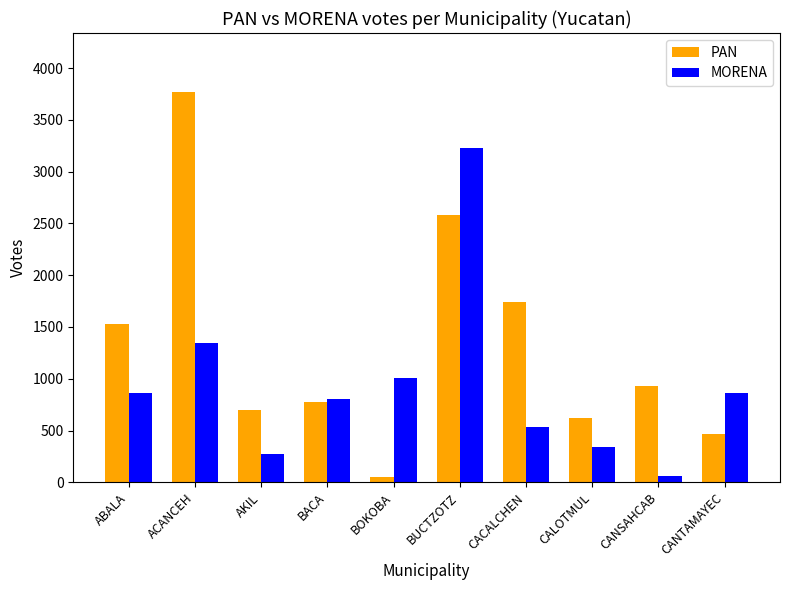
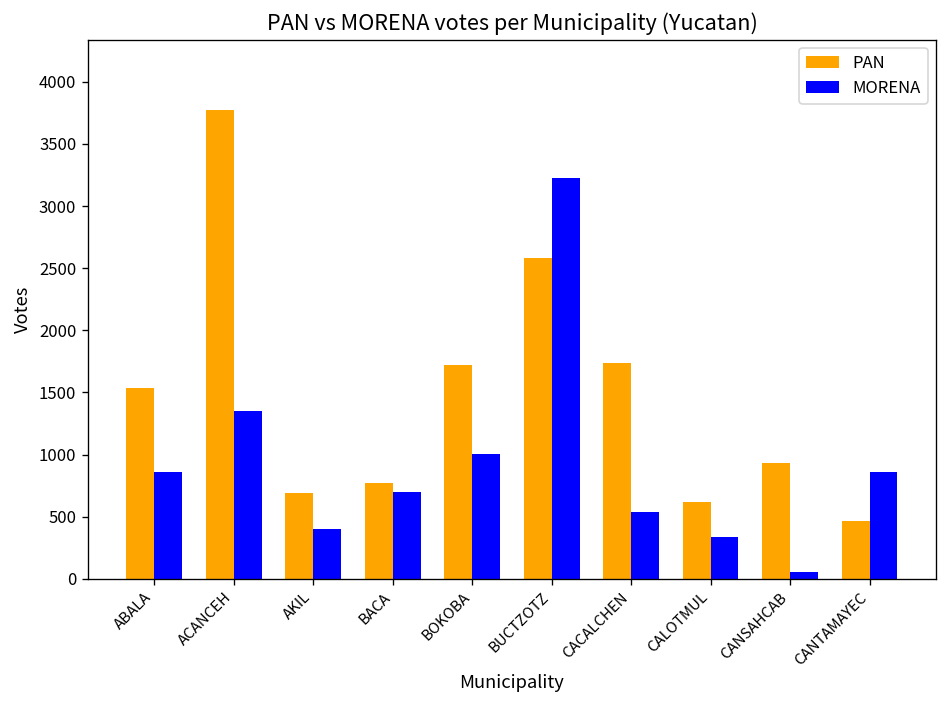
  {
    "PAN": {
      "ABALA": 1530,
      "ACANCEH": 3770,
      "AKIL": 690,
      "BACA": 770,
-     "BOKOBA": 50,
+     "BOKOBA": 1720,
      "BUCTZOTZ": 2580,
      "CACALCHEN": 1740,
      "CALOTMUL": 620,
      "CANSAHCAB": 930,
      "CANTAMAYEC": 470
    },
    "MORENA": {
      "ABALA": 860,
      "ACANCEH": 1350,
-     "AKIL": 270,
-     "BACA": 810,
+     "AKIL": 400,
+     "BACA": 700,
      "BOKOBA": 1000,
      "BUCTZOTZ": 3230,
      "CACALCHEN": 540,
      "CALOTMUL": 340,
      "CANSAHCAB": 60,
      "CANTAMAYEC": 860
    }
  }
